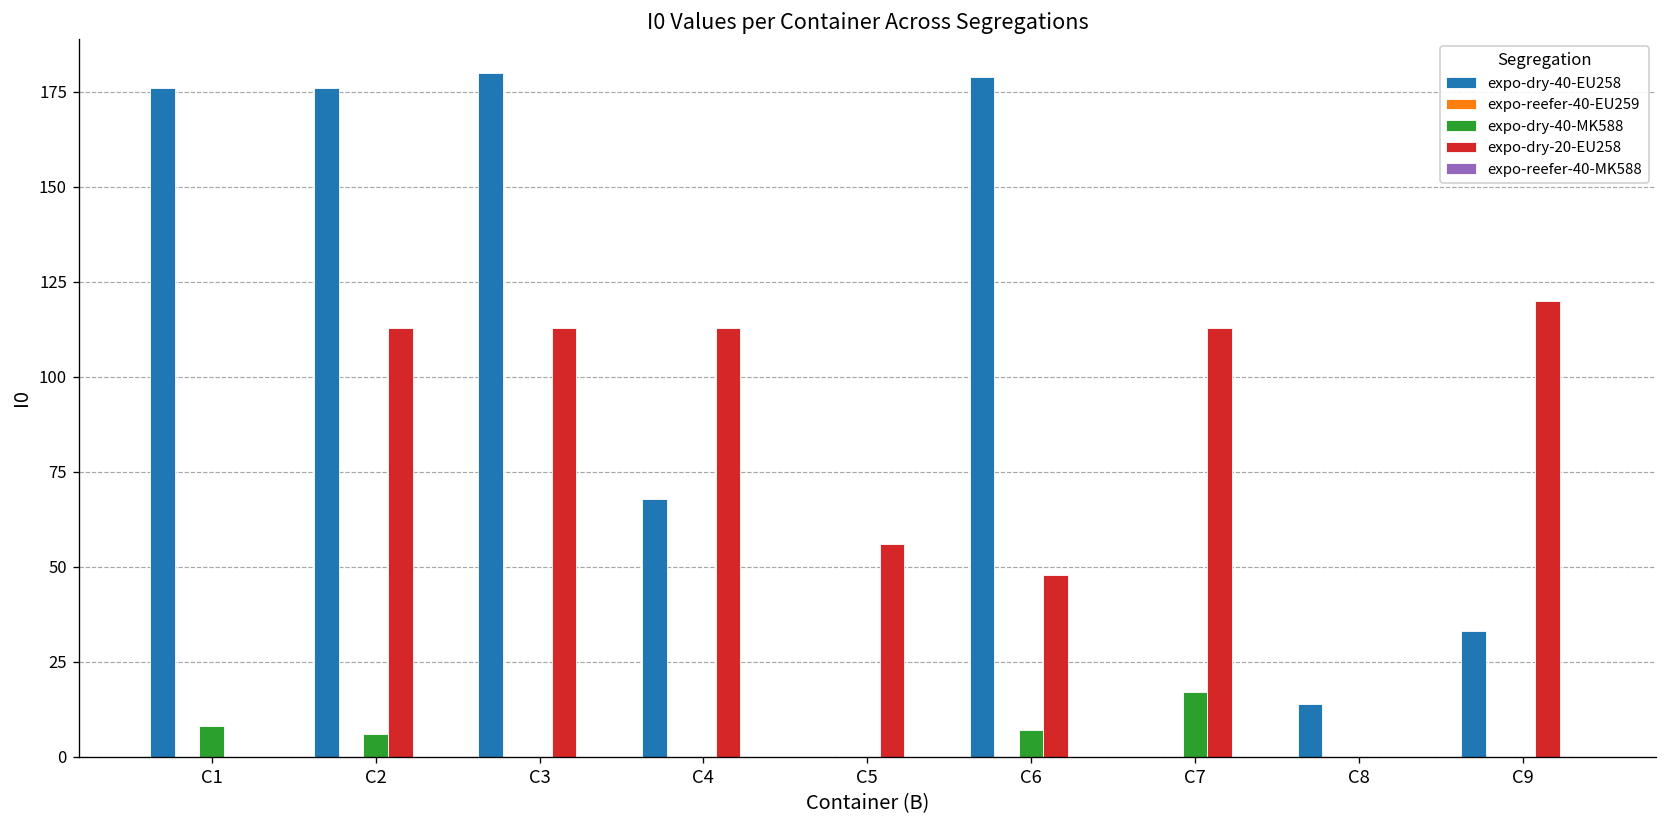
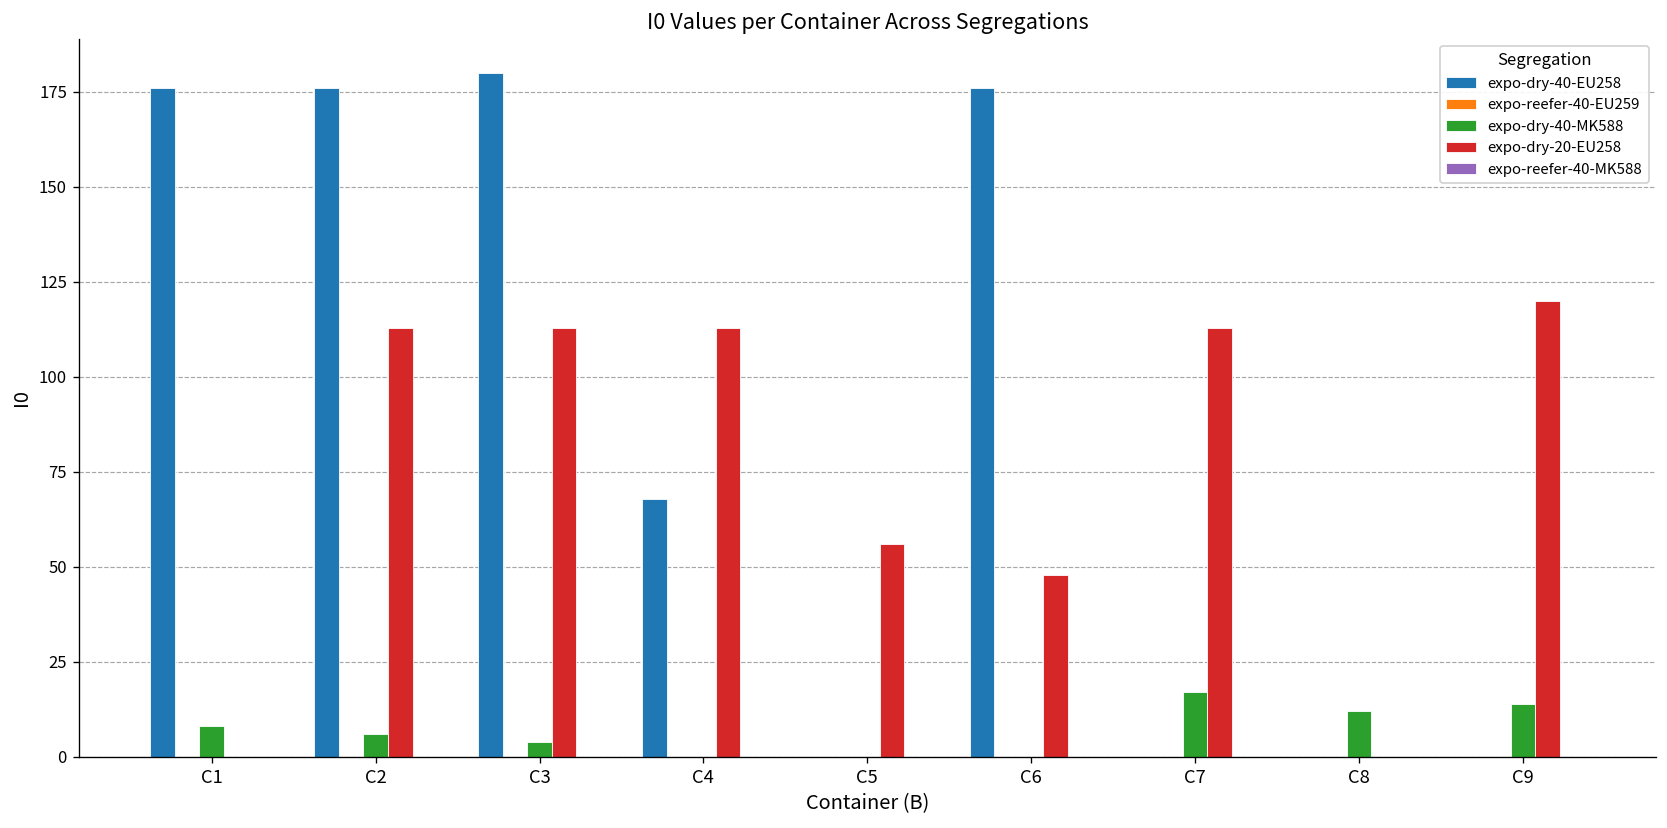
  {
    "expo-dry-40-EU258": {
      "C1": 176,
      "C2": 176,
      "C3": 180,
      "C4": 68,
      "C5": 0,
-     "C6": 179,
+     "C6": 176,
      "C7": 0,
-     "C8": 14,
-     "C9": 33
+     "C8": 0,
+     "C9": 0
    },
    "expo-reefer-40-EU259": {
      "C1": 0,
      "C2": 0,
      "C3": 0,
      "C4": 0,
      "C5": 0,
      "C6": 0,
      "C7": 0,
      "C8": 0,
      "C9": 0
    },
    "expo-dry-40-MK588": {
      "C1": 8,
      "C2": 6,
-     "C3": 0,
+     "C3": 4,
      "C4": 0,
      "C5": 0,
-     "C6": 7,
+     "C6": 0,
      "C7": 17,
-     "C8": 0,
-     "C9": 0
+     "C8": 12,
+     "C9": 14
    },
    "expo-dry-20-EU258": {
      "C1": 0,
      "C2": 113,
      "C3": 113,
      "C4": 113,
      "C5": 56,
      "C6": 48,
      "C7": 113,
      "C8": 0,
      "C9": 120
    },
    "expo-reefer-40-MK588": {
      "C1": 0,
      "C2": 0,
      "C3": 0,
      "C4": 0,
      "C5": 0,
      "C6": 0,
      "C7": 0,
      "C8": 0,
      "C9": 0
    }
  }
